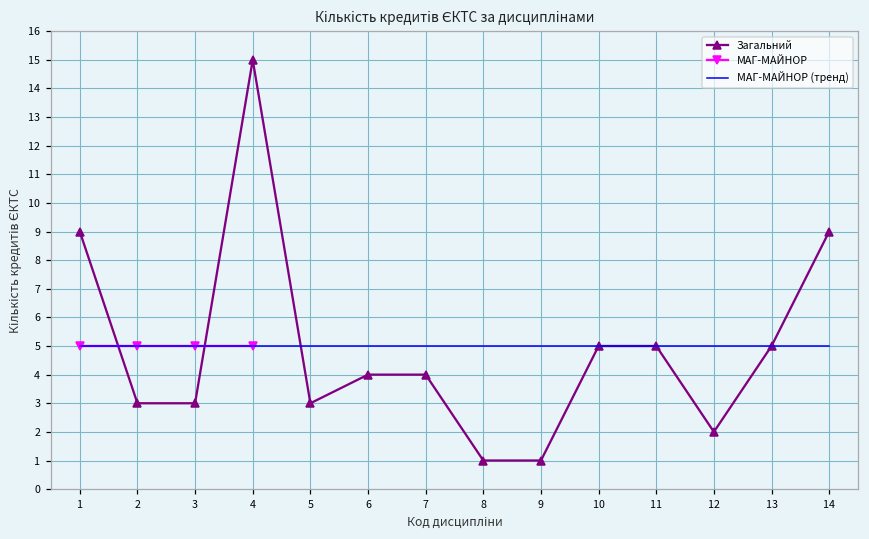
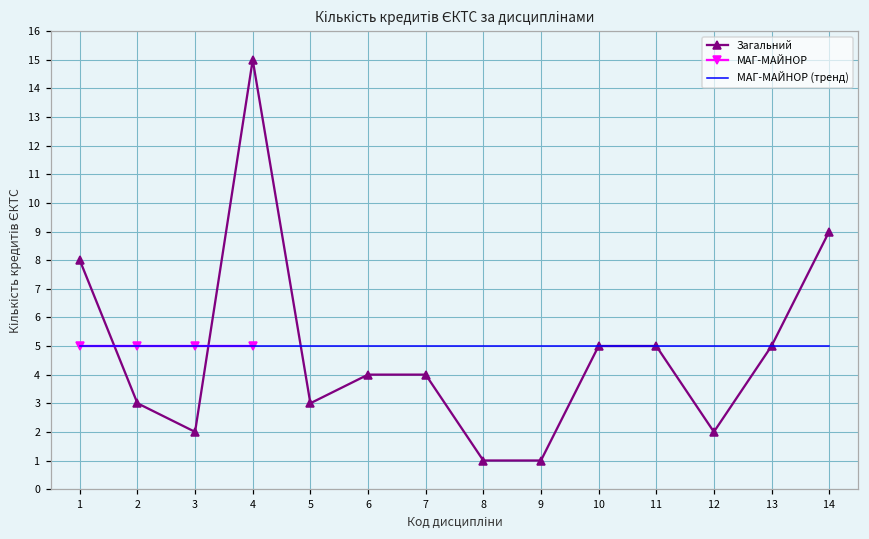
  {
    "Загальний": {
-     "1": 9,
+     "1": 8,
      "2": 3,
-     "3": 3,
+     "3": 2,
      "4": 15,
      "5": 3,
      "6": 4,
      "7": 4,
      "8": 1,
      "9": 1,
      "12": 2,
      "14": 9
    },
    "МАГ-МАЙНОР (тренд)": {
      "5": 5,
      "6": 5,
      "7": 5,
      "8": 5,
      "9": 5,
      "12": 5,
      "14": 5
    }
  }
